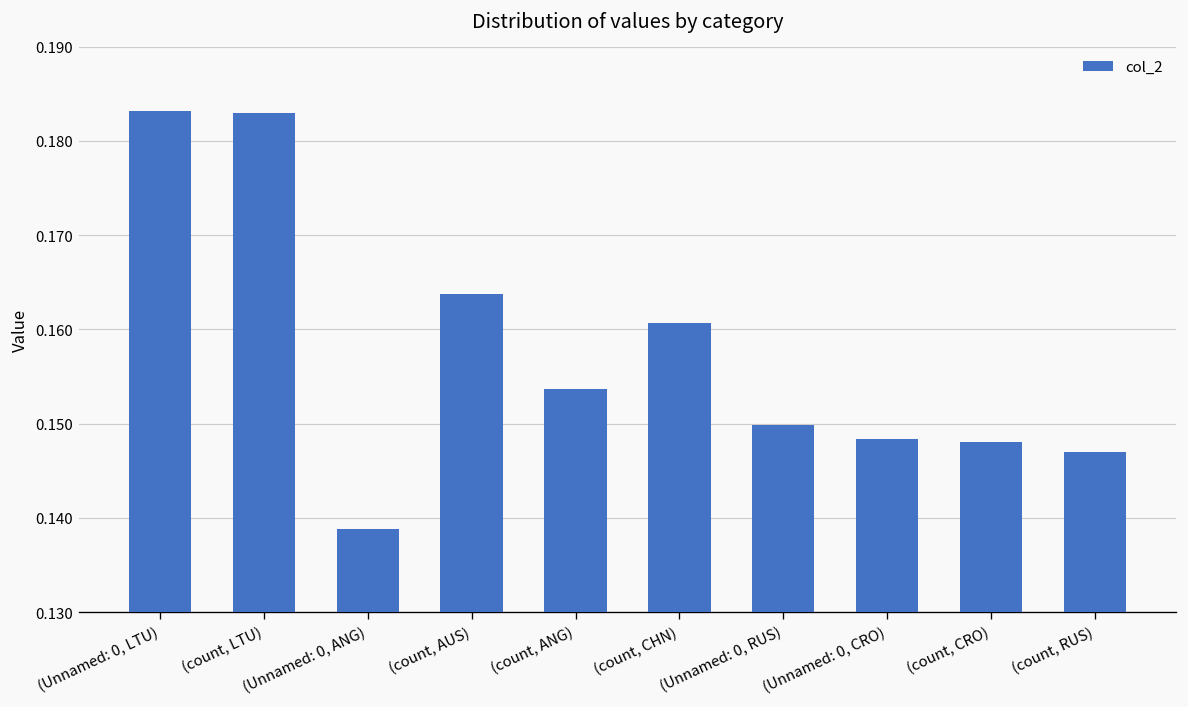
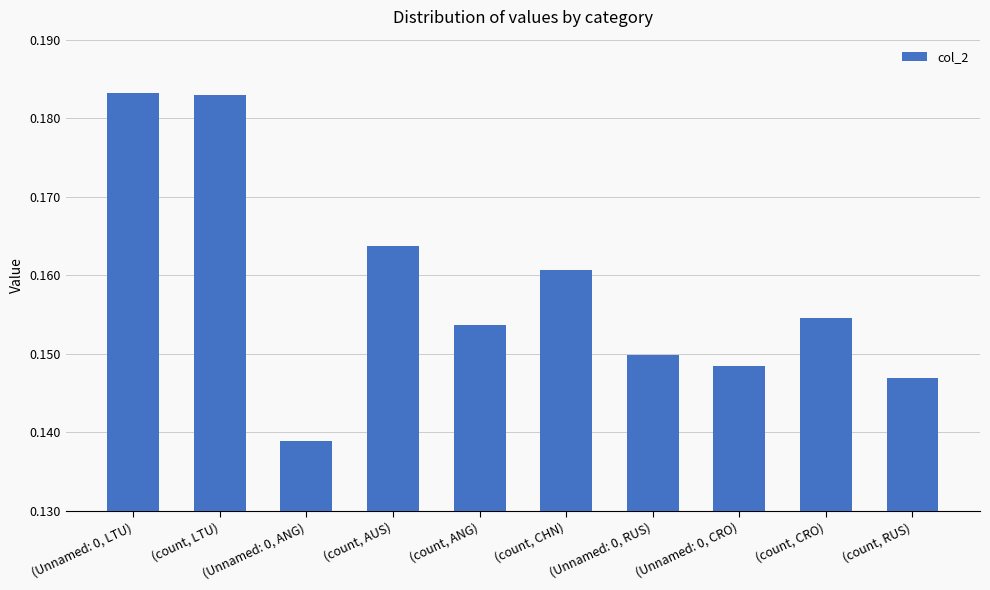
  {
    "(Unnamed: 0, LTU)": 0.183,
    "(count, LTU)": 0.183,
    "(Unnamed: 0, ANG)": 0.139,
    "(count, AUS)": 0.164,
    "(count, ANG)": 0.154,
    "(count, CHN)": 0.161,
    "(Unnamed: 0, RUS)": 0.150,
    "(Unnamed: 0, CRO)": 0.148,
-   "(count, CRO)": 0.148,
+   "(count, CRO)": 0.155,
    "(count, RUS)": 0.147
  }
